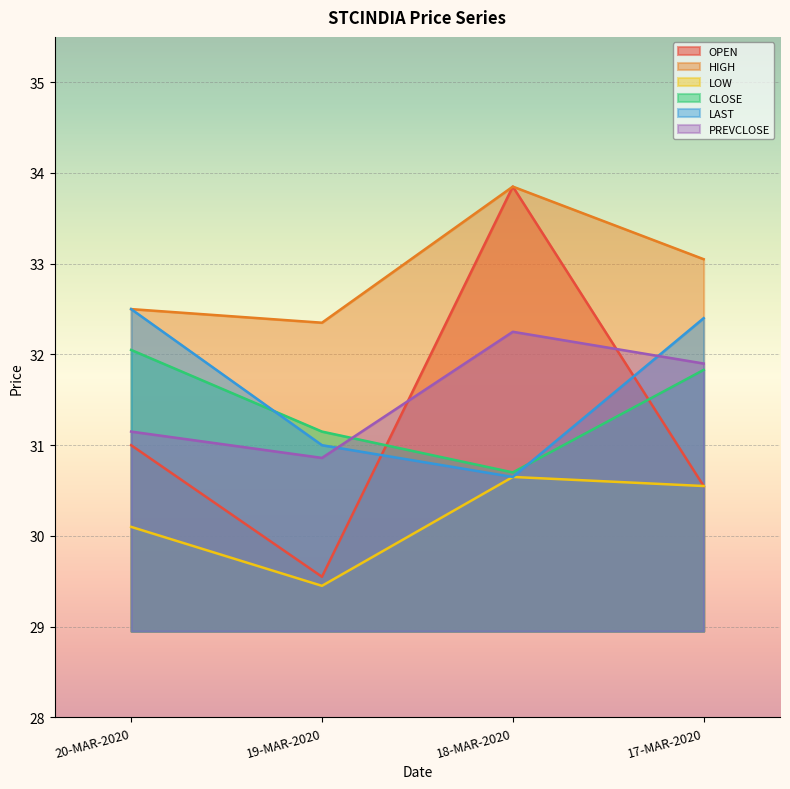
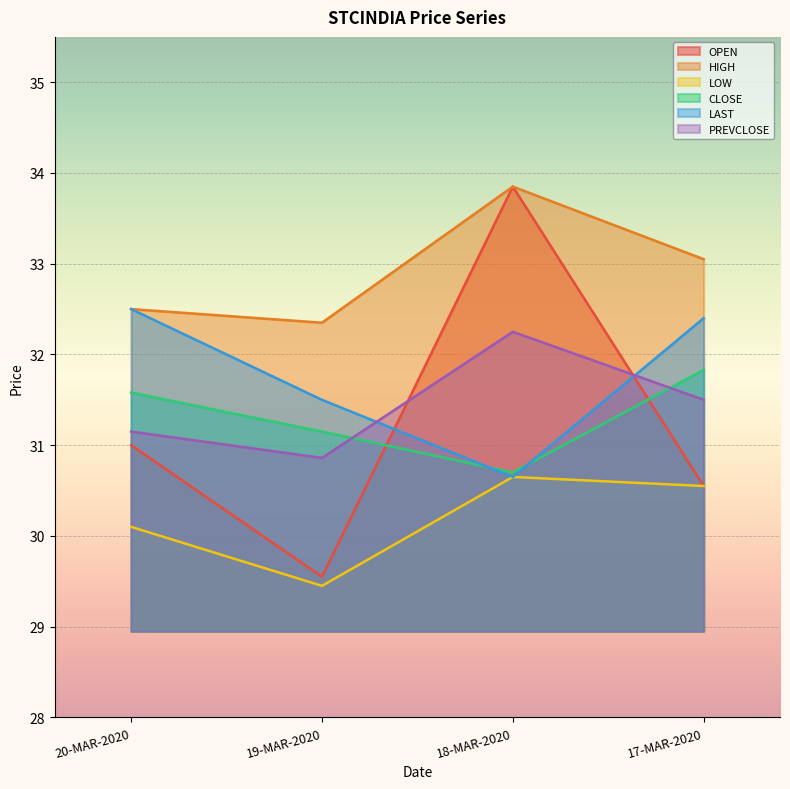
  {
    "CLOSE": {
-     "20-MAR-2020": 32.1,
+     "20-MAR-2020": 31.6,
      "19-MAR-2020": 31.2,
      "18-MAR-2020": 30.7,
      "17-MAR-2020": 31.8
    },
    "LAST": {
-     "19-MAR-2020": 31.0,
+     "19-MAR-2020": 31.5,
      "17-MAR-2020": 32.4
    },
    "PREVCLOSE": {
      "20-MAR-2020": 31.2,
      "19-MAR-2020": 30.9,
      "18-MAR-2020": 32.3,
-     "17-MAR-2020": 31.9
+     "17-MAR-2020": 31.5
    }
  }
